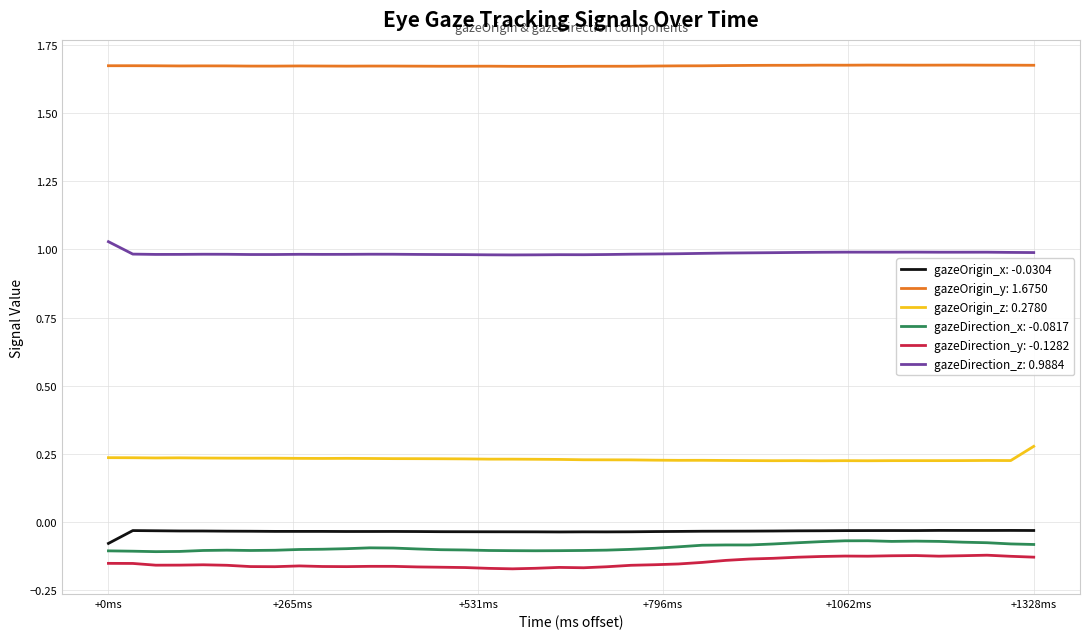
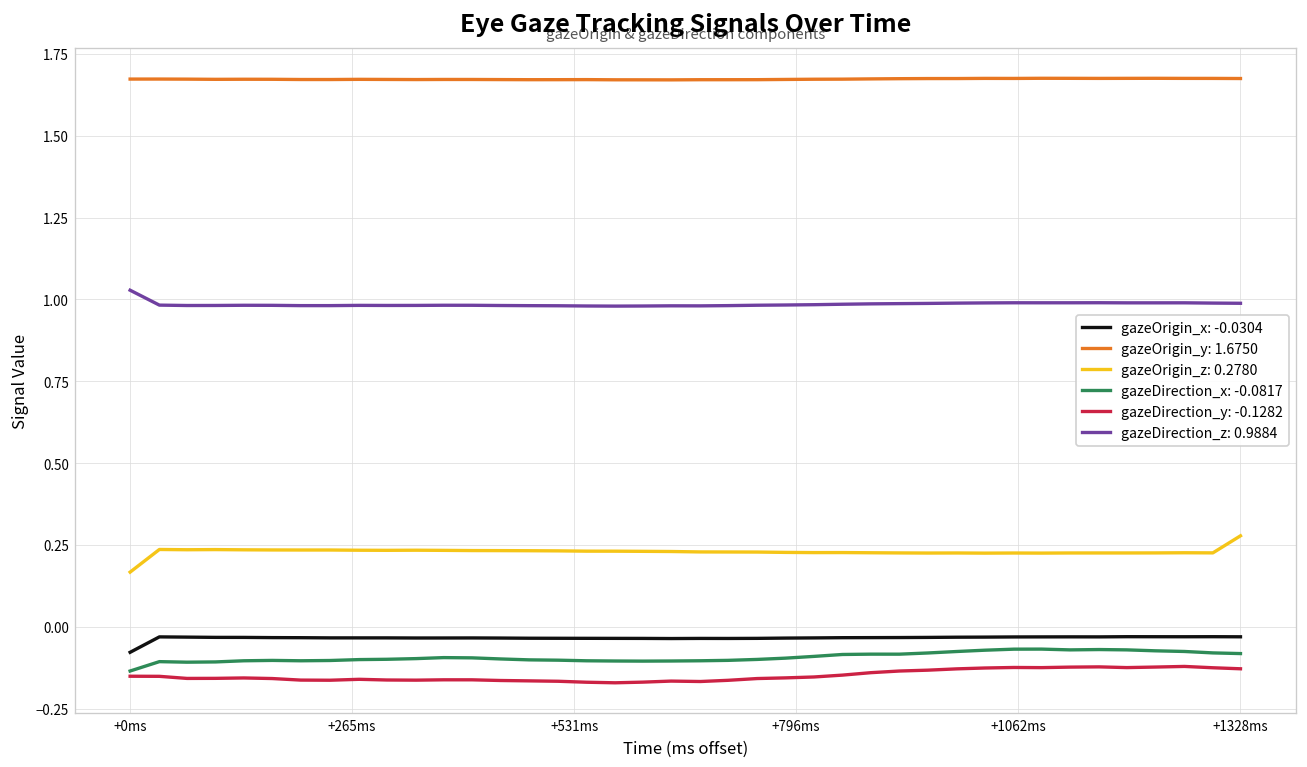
  {
    "gazeOrigin_x: -0.0304": {
      "+0ms": -0.08,
      "+1328ms": -0.03
    },
    "gazeOrigin_y: 1.6750": {
      "+0ms": 1.67,
      "+1328ms": 1.67
    },
    "gazeOrigin_z: 0.2780": {
-     "+0ms": 0.24,
+     "+0ms": 0.17,
      "+1328ms": 0.28
    },
    "gazeDirection_x: -0.0817": {
-     "+0ms": -0.11,
+     "+0ms": -0.13,
      "+1328ms": -0.08
    },
    "gazeDirection_y: -0.1282": {
      "+0ms": -0.15,
      "+1328ms": -0.13
    },
    "gazeDirection_z: 0.9884": {
      "+0ms": 1.03,
      "+1328ms": 0.99
    }
  }
